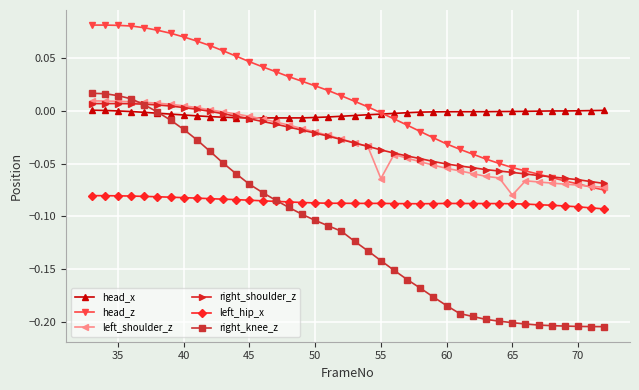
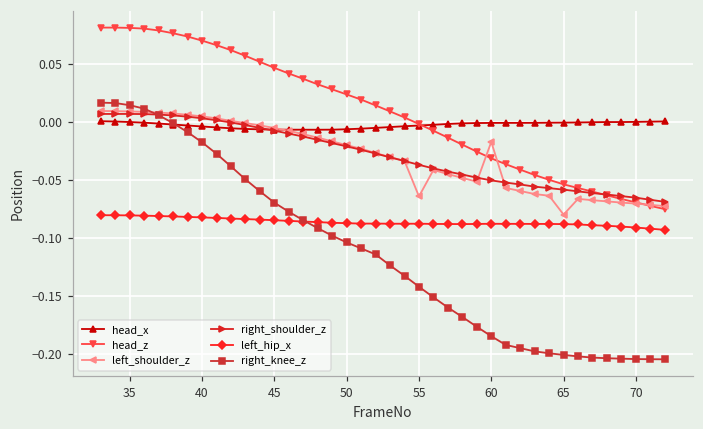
  {
    "left_shoulder_z": {
      "55": -0.064,
-     "60": -0.055,
+     "60": -0.017,
      "65": -0.080
    }
  }
